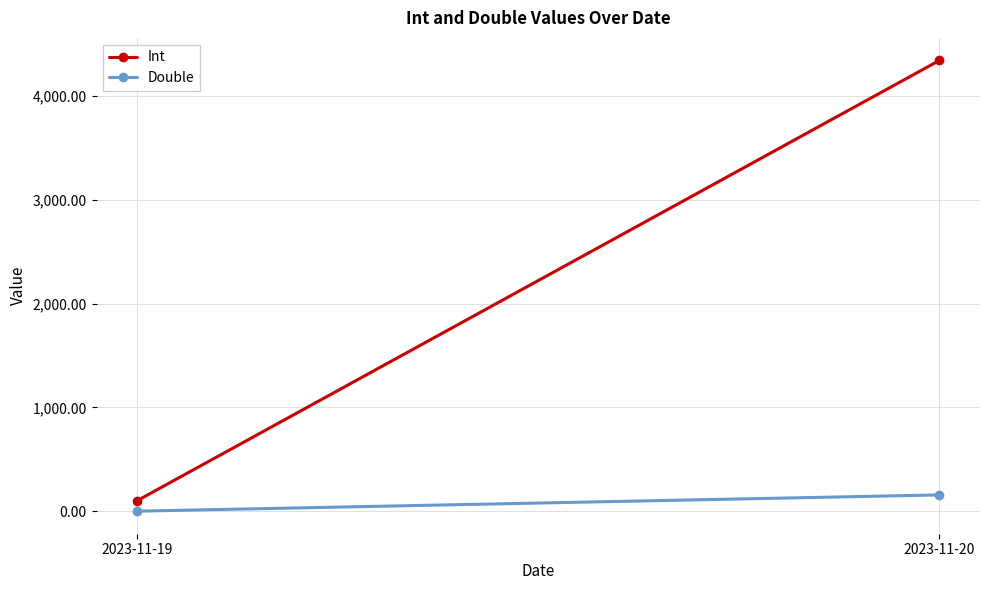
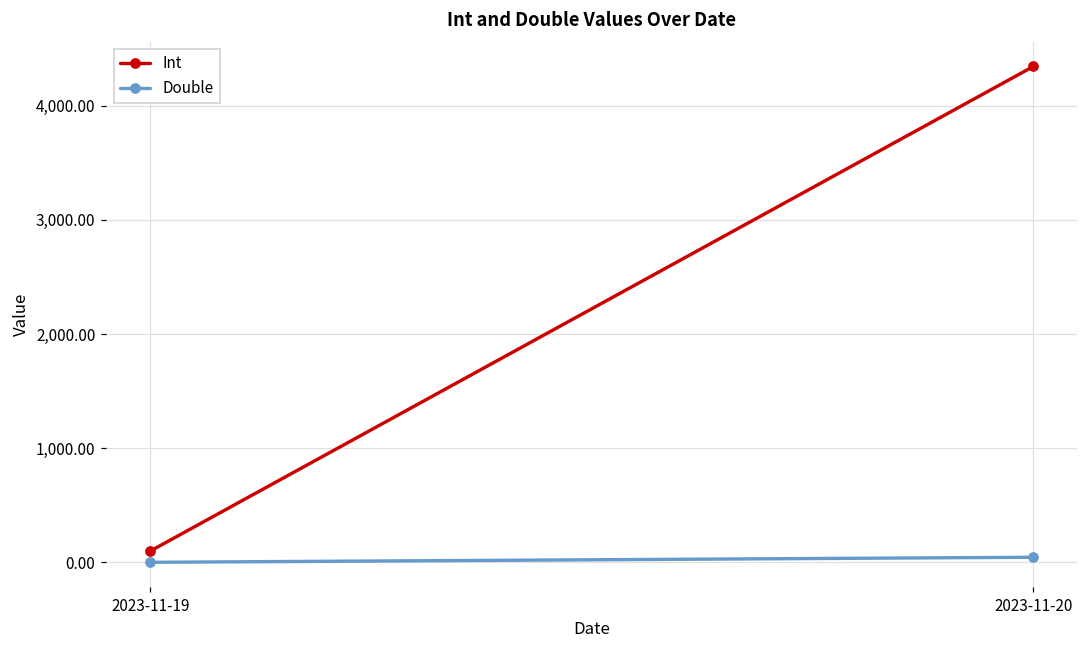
  {
    "Int": {
      "2023-11-19": "100",
      "2023-11-20": "4,340"
    },
    "Double": {
      "2023-11-19": "0",
-     "2023-11-20": "160"
+     "2023-11-20": "50"
    }
  }
